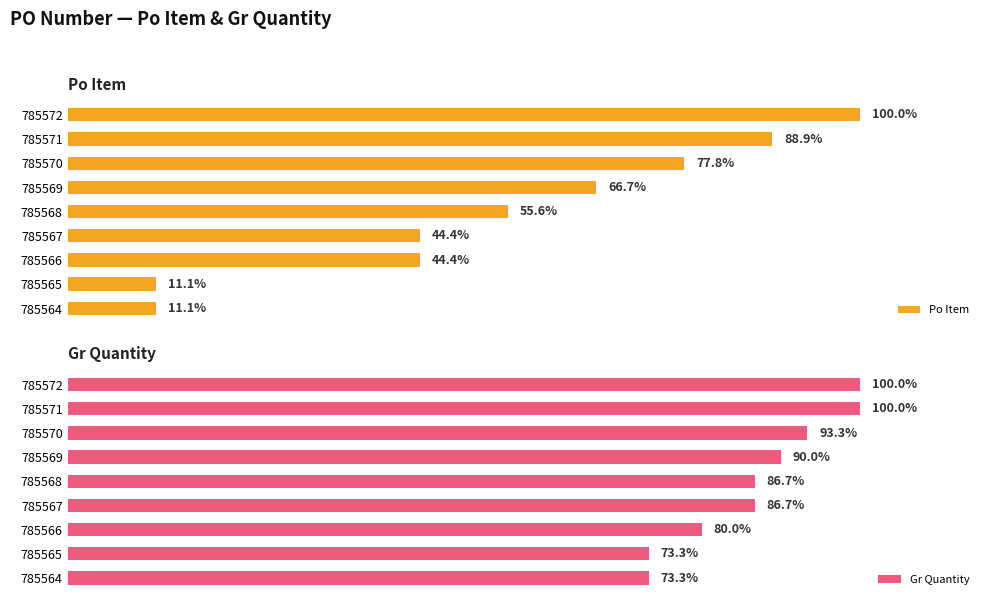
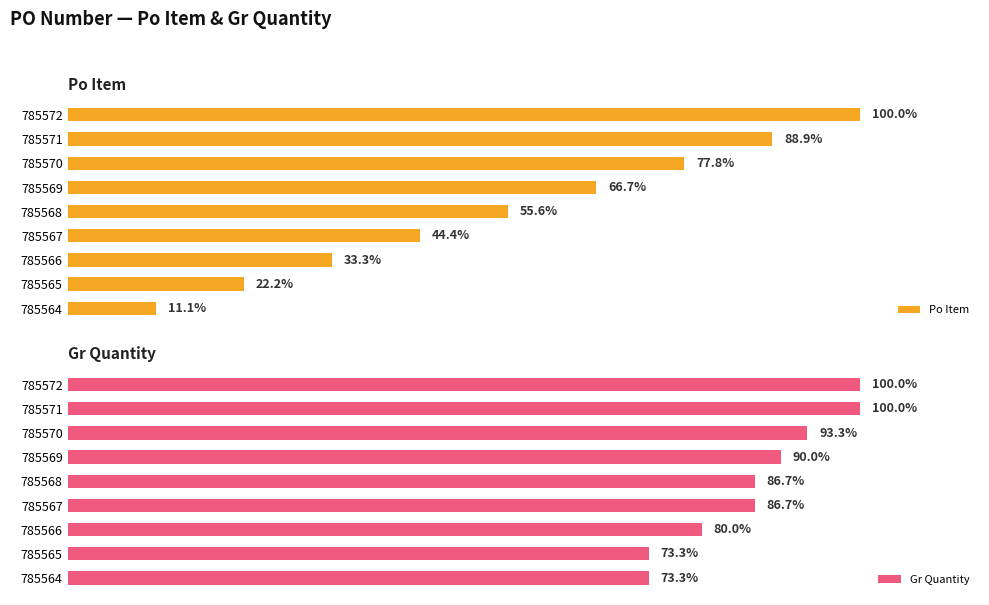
  {
    "Po Item": {
      "785572": "100.0%",
      "785571": "88.9%",
      "785570": "77.8%",
      "785569": "66.7%",
      "785568": "55.6%",
      "785567": "44.4%",
-     "785566": "44.4%",
-     "785565": "11.1%",
+     "785566": "33.3%",
+     "785565": "22.2%",
      "785564": "11.1%"
    },
    "Gr Quantity": {
      "785572": "100.0%",
      "785571": "100.0%",
      "785570": "93.3%",
      "785569": "90.0%",
      "785568": "86.7%",
      "785567": "86.7%",
      "785566": "80.0%",
      "785565": "73.3%",
      "785564": "73.3%"
    }
  }
